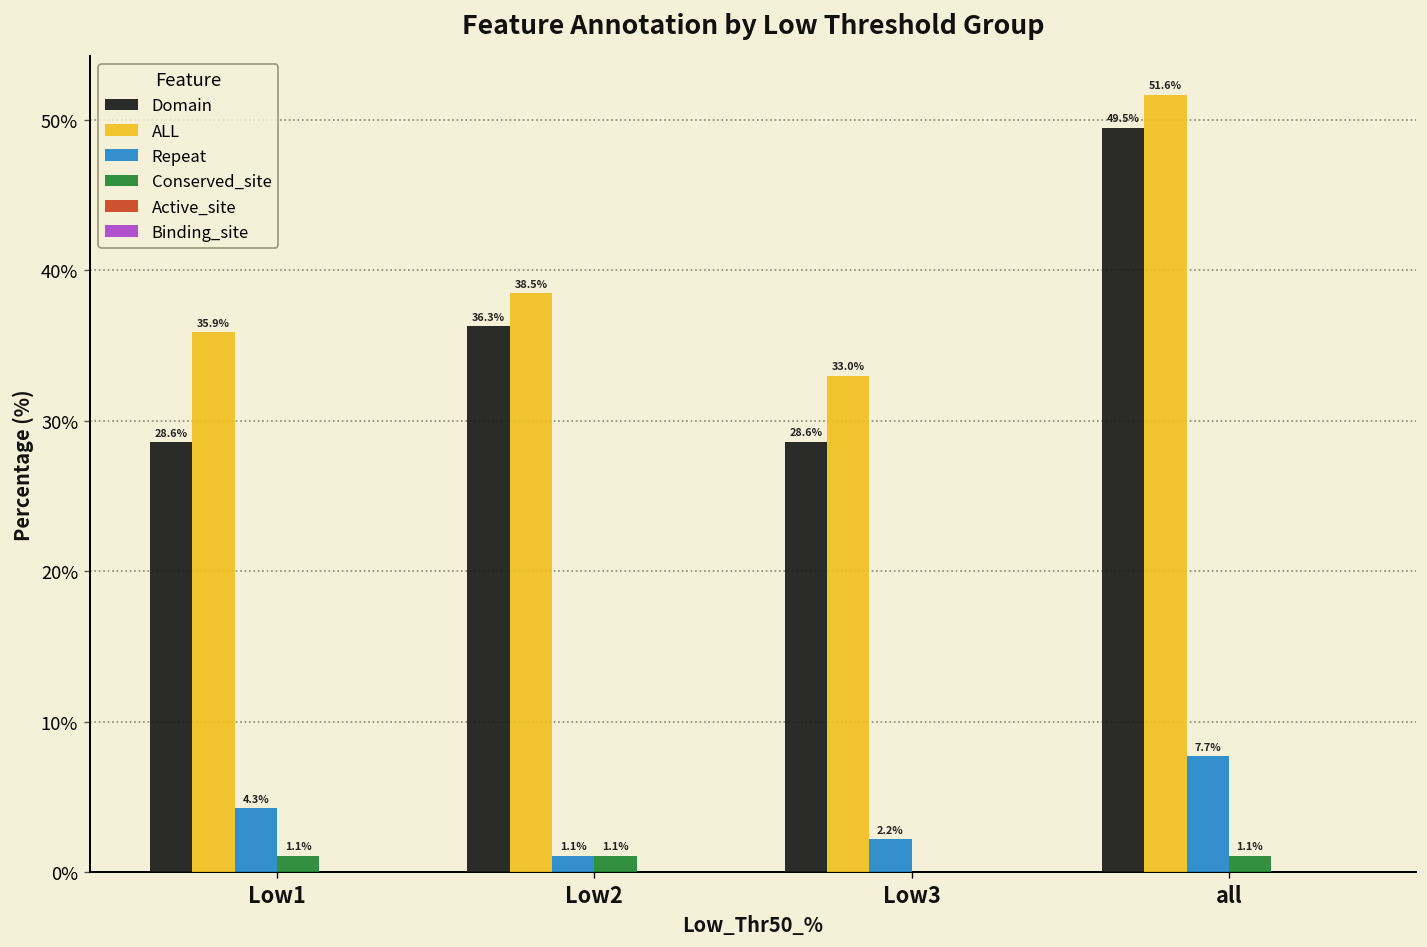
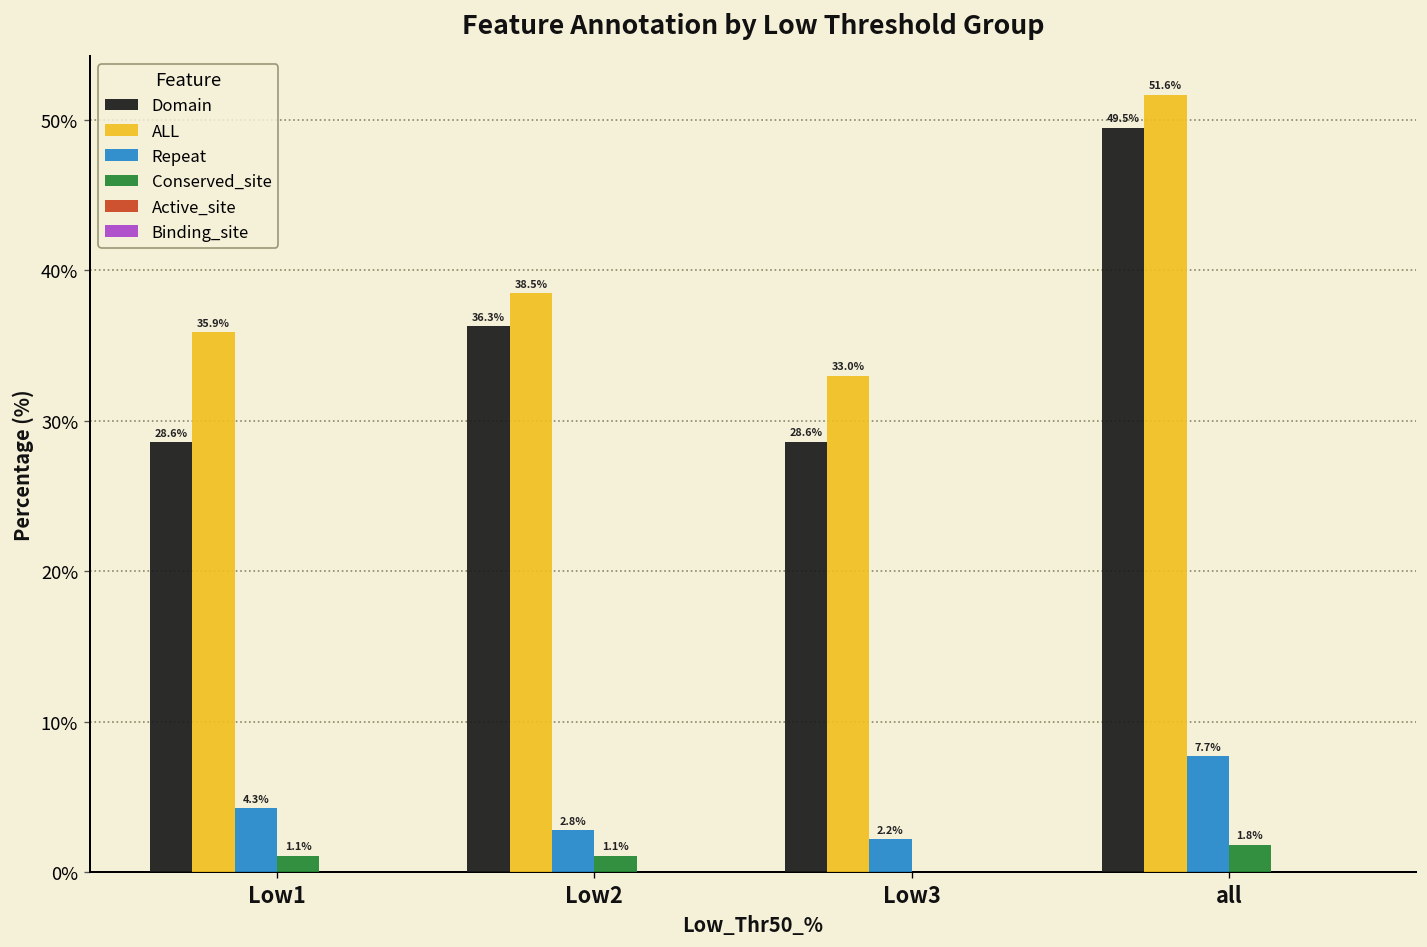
  {
    "Domain": {
      "Low1": "28.6%",
      "Low2": "36.3%",
      "Low3": "28.6%",
      "all": "49.5%"
    },
    "ALL": {
      "Low1": "35.9%",
      "Low2": "38.5%",
      "Low3": "33.0%",
      "all": "51.6%"
    },
    "Repeat": {
      "Low1": "4.3%",
-     "Low2": "1.1%",
+     "Low2": "2.8%",
      "Low3": "2.2%",
      "all": "7.7%"
    },
    "Conserved_site": {
      "Low1": "1.1%",
      "Low2": "1.1%",
-     "all": "1.1%"
+     "all": "1.8%"
    },
    "Active_site": {
      "Low1": "0.0%",
      "Low2": "0.0%",
      "Low3": "0.0%",
      "all": "0.0%"
    },
    "Binding_site": {
      "Low1": "0.0%",
      "Low2": "0.0%",
      "Low3": "0.0%",
      "all": "0.0%"
    }
  }
